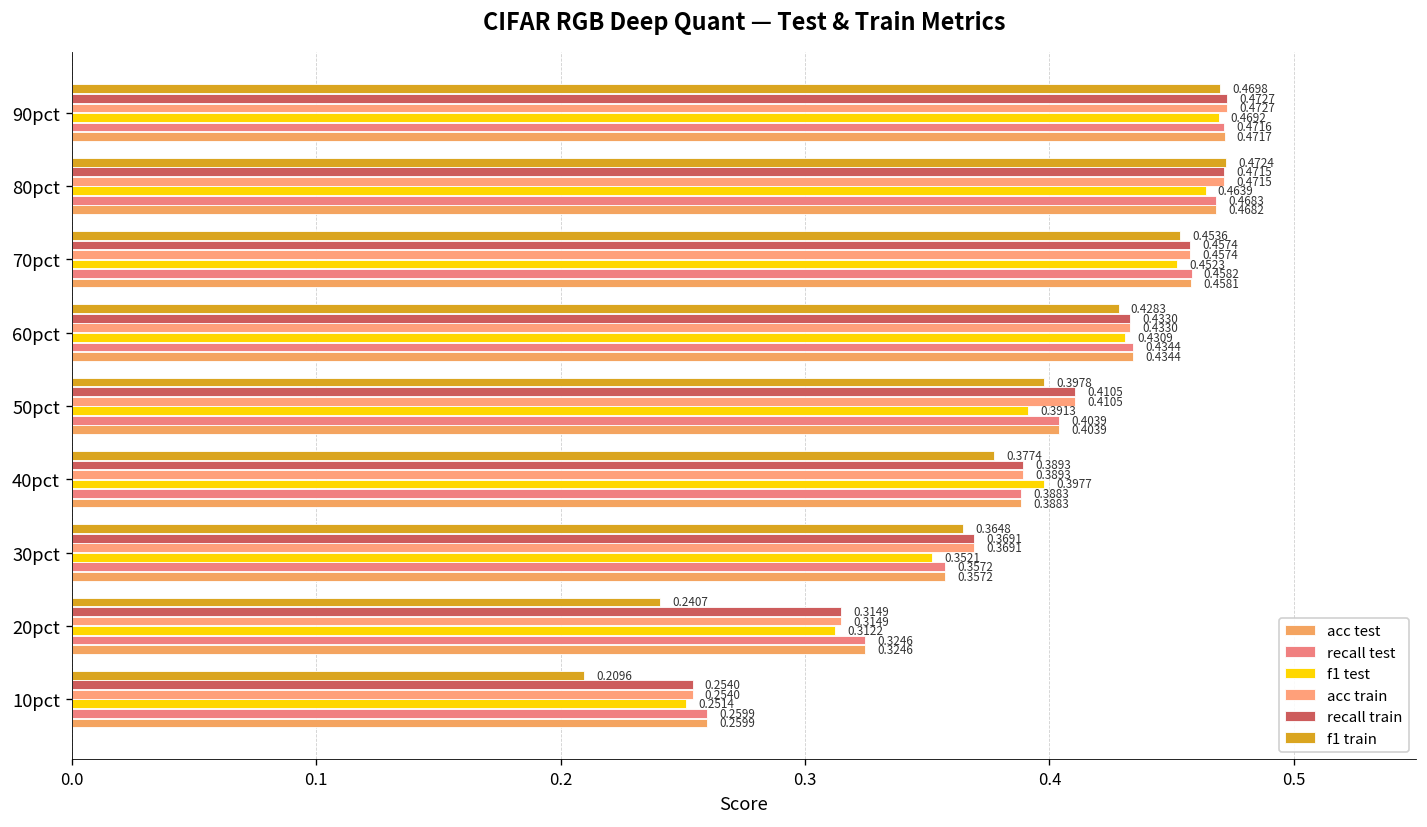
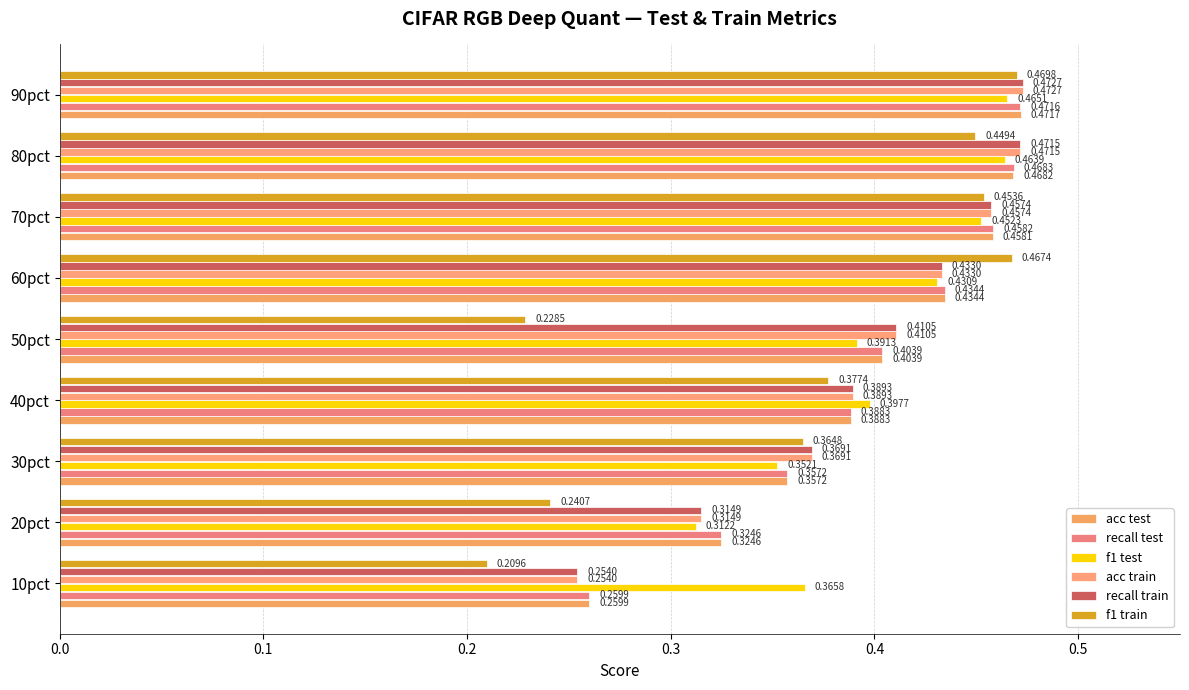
  {
    "f1 test": {
-     "90pct": 0.4692,
+     "90pct": 0.4651,
      "80pct": 0.4639,
      "70pct": 0.4523,
      "50pct": 0.3913,
      "40pct": 0.3977,
      "30pct": 0.3521,
-     "10pct": 0.2514
+     "10pct": 0.3658
    },
    "f1 train": {
-     "80pct": 0.4724,
-     "60pct": 0.4283,
-     "50pct": 0.3978,
+     "80pct": 0.4494,
+     "60pct": 0.4674,
+     "50pct": 0.2285,
      "40pct": 0.3774,
      "30pct": 0.3648,
      "20pct": 0.2407,
      "10pct": 0.2096
    }
  }
